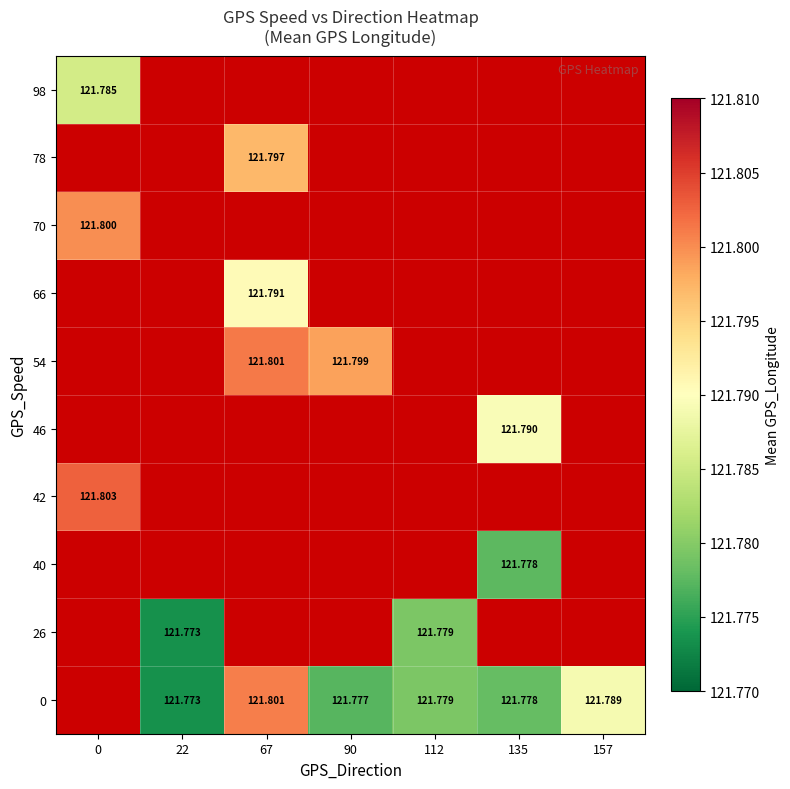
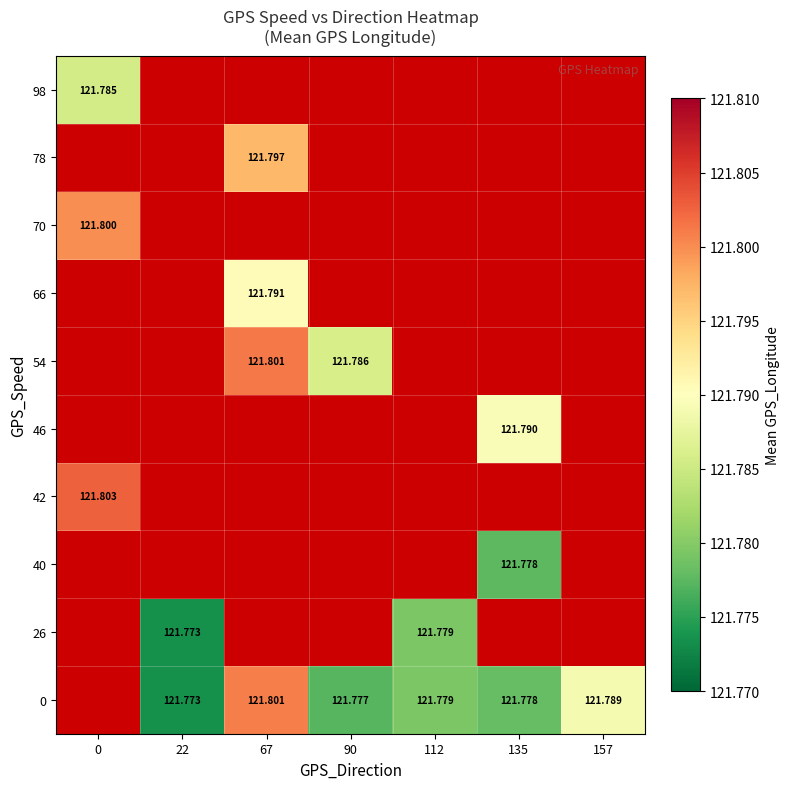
  {
    "98": {
      "0": 121.785
    },
    "78": {
      "67": 121.797
    },
    "70": {
      "0": 121.800
    },
    "66": {
      "67": 121.791
    },
    "54": {
      "67": 121.801,
-     "90": 121.799
+     "90": 121.786
    },
    "46": {
      "135": 121.790
    },
    "42": {
      "0": 121.803
    },
    "40": {
      "135": 121.778
    },
    "26": {
      "22": 121.773,
      "112": 121.779
    },
    "0": {
      "22": 121.773,
      "67": 121.801,
      "90": 121.777,
      "112": 121.779,
      "135": 121.778,
      "157": 121.789
    }
  }
